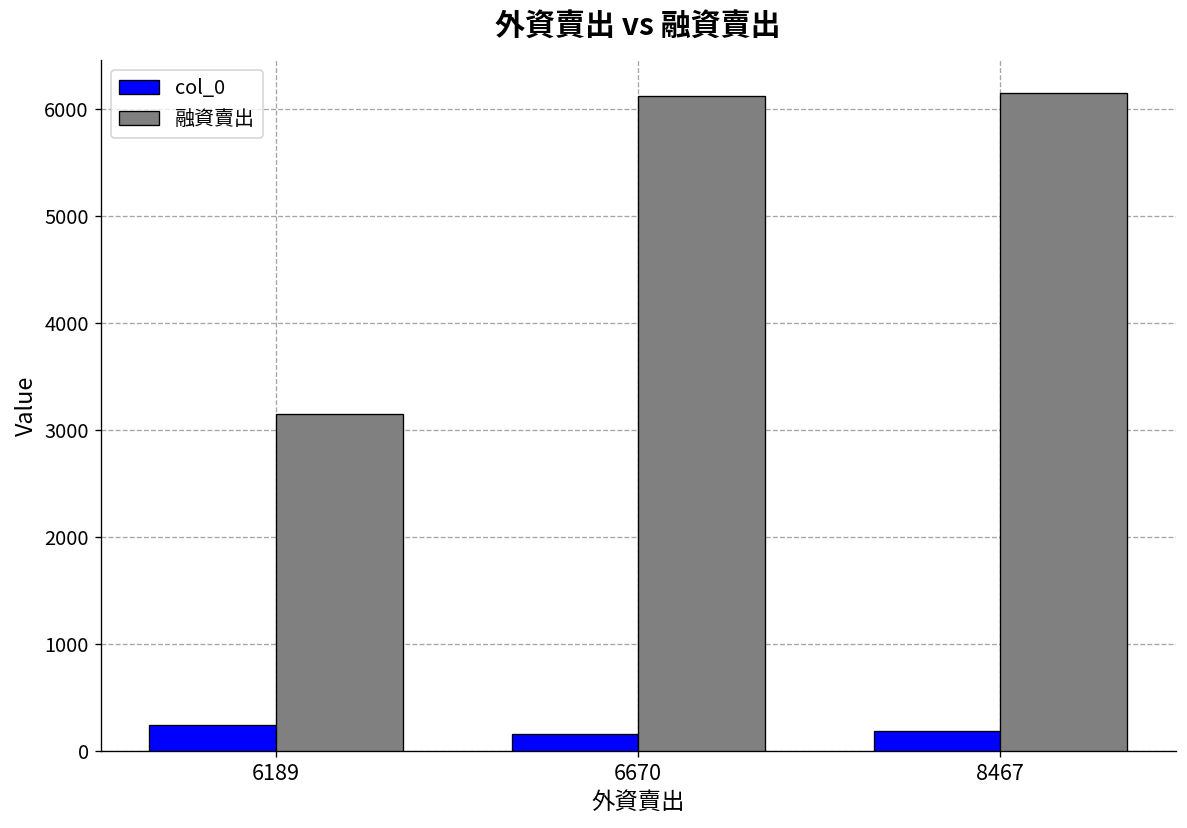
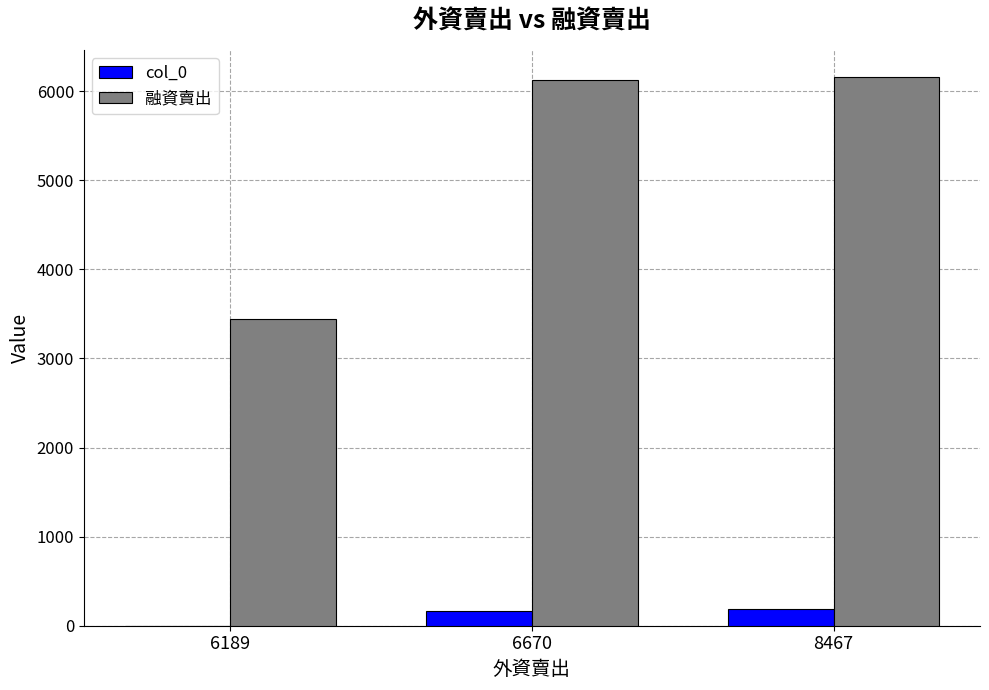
  {
    "col_0": {
-     "6189": 200,
+     "6189": 0,
      "6670": 200,
      "8467": 200
    },
    "融資賣出": {
-     "6189": 3200,
+     "6189": 3400,
      "6670": 6100,
      "8467": 6200
    }
  }
